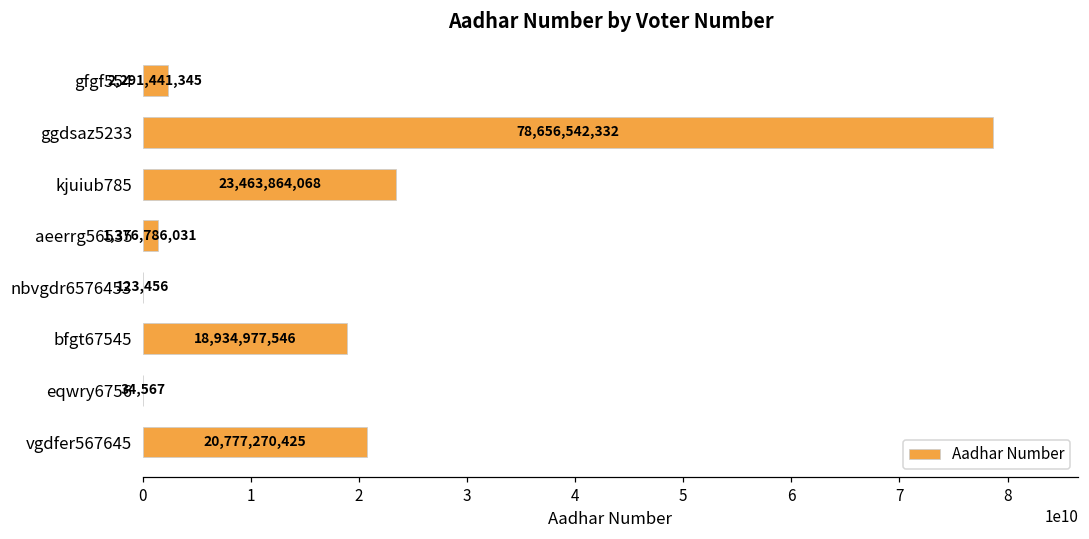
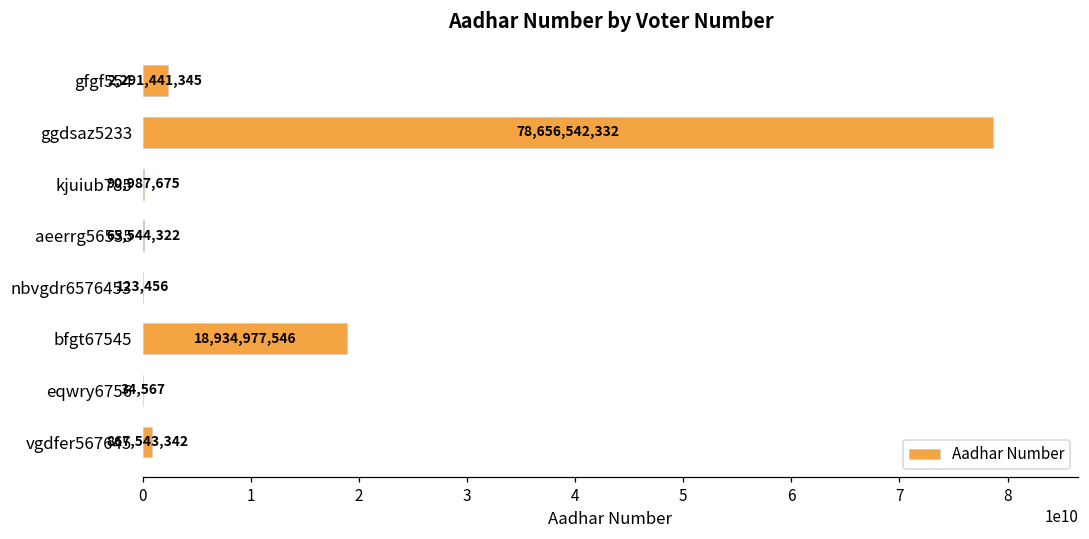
  {
    "gfgf554": "2,291,441,345",
    "ggdsaz5233": "78,656,542,332",
-   "kjuiub785": "23,463,864,068",
-   "aeerrg56535": "1,376,786,031",
+   "kjuiub785": "90,987,675",
+   "aeerrg56535": "65,544,322",
    "nbvgdr6576453": "123,456",
    "bfgt67545": "18,934,977,546",
    "eqwry6756": "34,567",
-   "vgdfer567645": "20,777,270,425"
+   "vgdfer567645": "867,543,342"
  }
